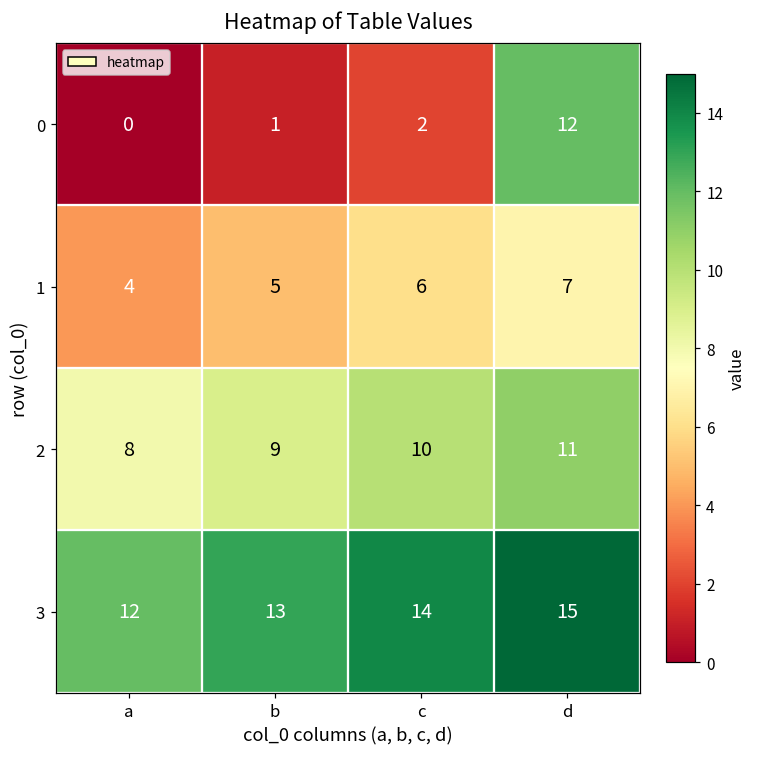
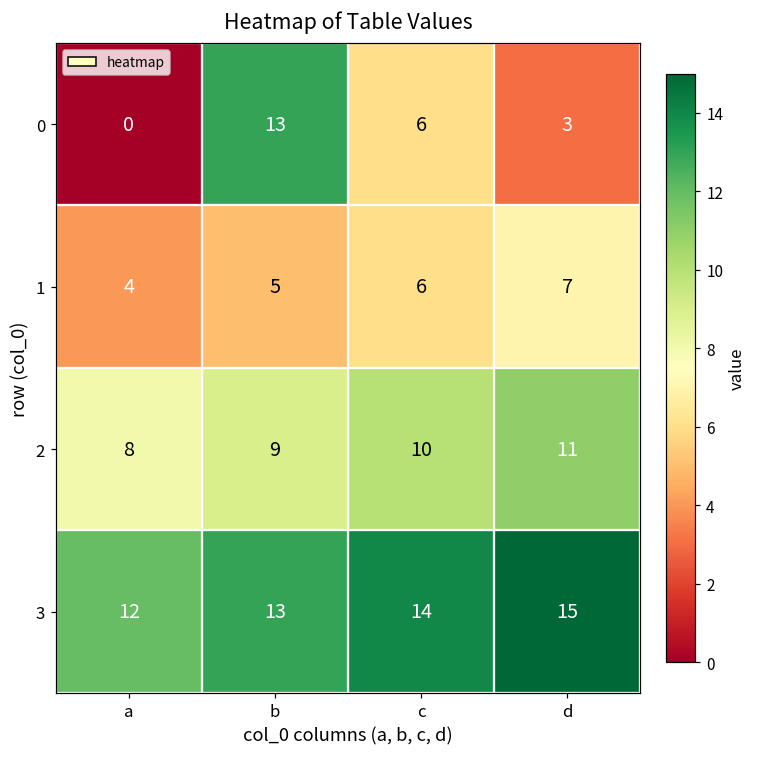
  {
    "0": {
      "a": 0,
-     "b": 1,
-     "c": 2,
-     "d": 12
+     "b": 13,
+     "c": 6,
+     "d": 3
    },
    "1": {
      "a": 4,
      "b": 5,
      "c": 6,
      "d": 7
    },
    "2": {
      "a": 8,
      "b": 9,
      "c": 10,
      "d": 11
    },
    "3": {
      "a": 12,
      "b": 13,
      "c": 14,
      "d": 15
    }
  }
